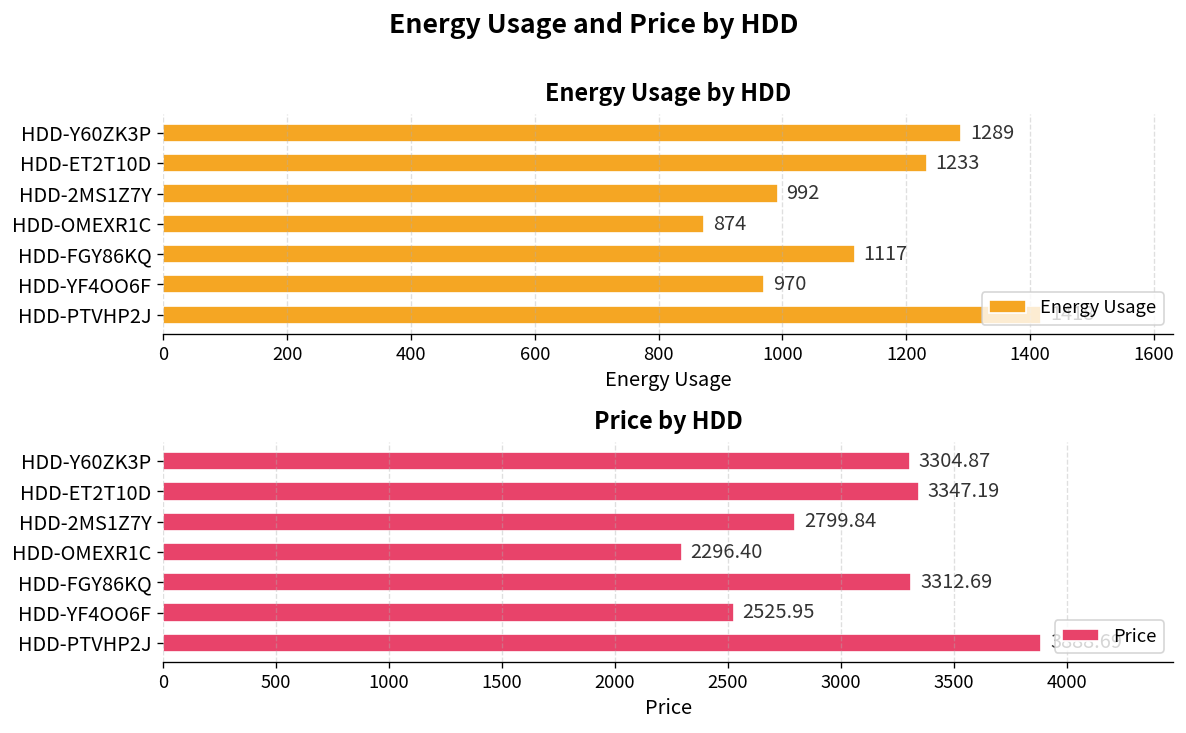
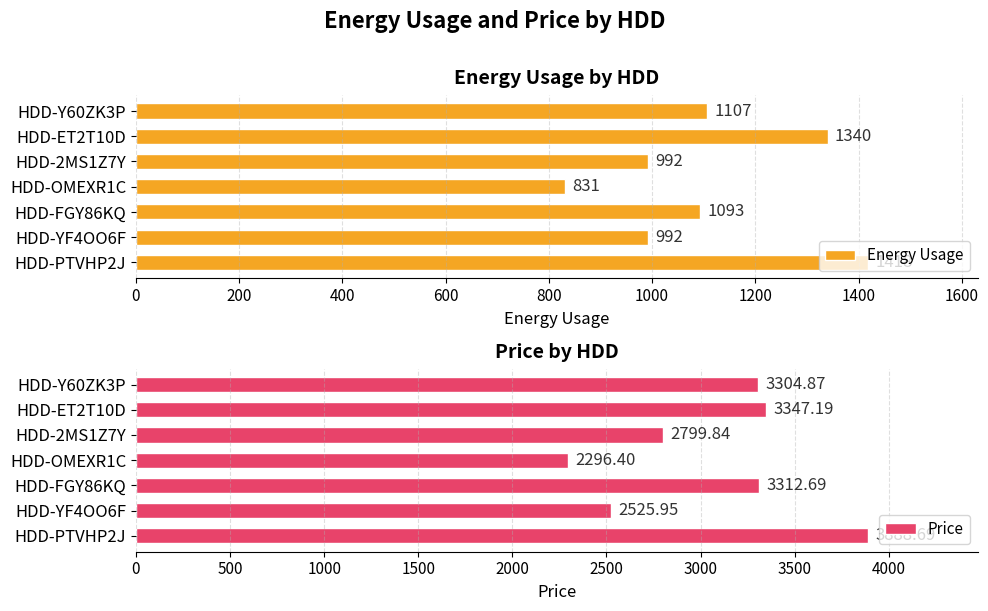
  {
    "Energy Usage by HDD": {
-     "HDD-Y60ZK3P": 1289,
-     "HDD-ET2T10D": 1233,
+     "HDD-Y60ZK3P": 1107,
+     "HDD-ET2T10D": 1340,
      "HDD-2MS1Z7Y": 992,
-     "HDD-OMEXR1C": 874,
-     "HDD-FGY86KQ": 1117,
-     "HDD-YF4OO6F": 970
+     "HDD-OMEXR1C": 831,
+     "HDD-FGY86KQ": 1093,
+     "HDD-YF4OO6F": 992
    },
    "Price by HDD": {
      "HDD-Y60ZK3P": 3304.87,
      "HDD-ET2T10D": 3347.19,
      "HDD-2MS1Z7Y": 2799.84,
      "HDD-OMEXR1C": 2296.40,
      "HDD-FGY86KQ": 3312.69,
      "HDD-YF4OO6F": 2525.95
    }
  }
